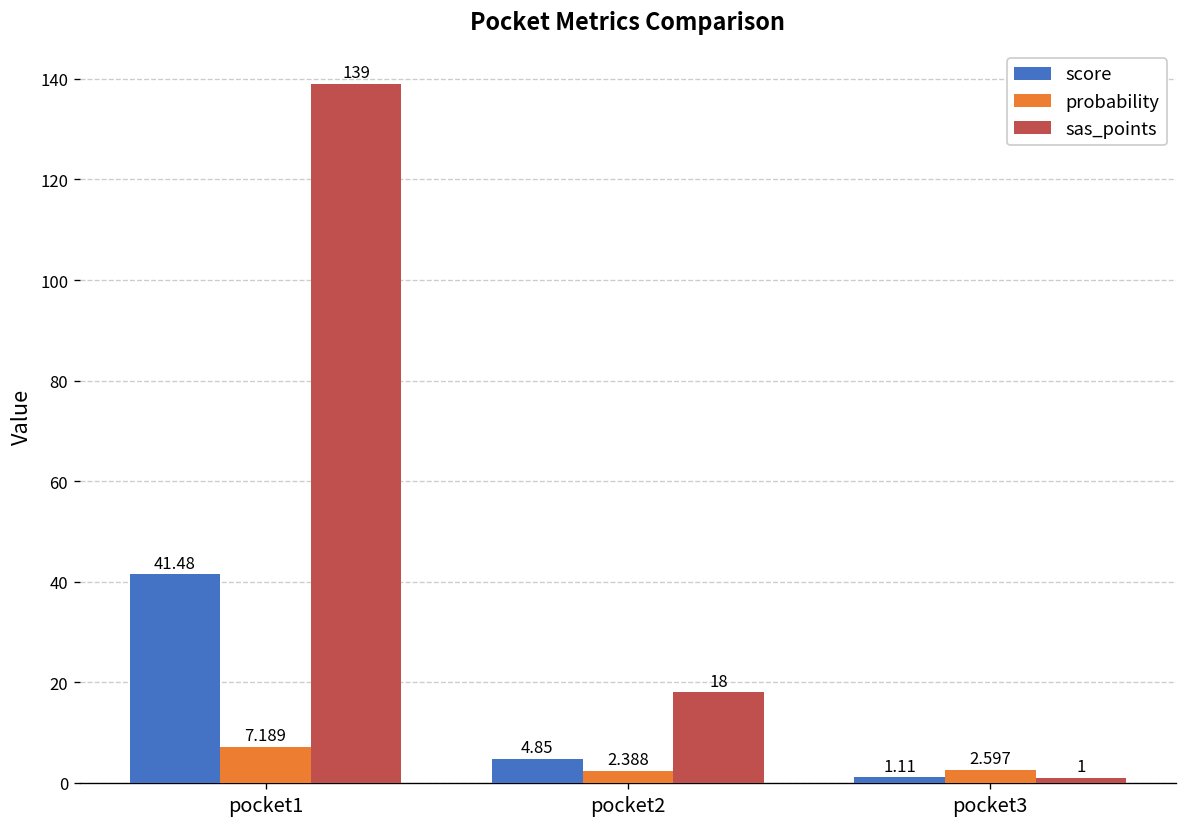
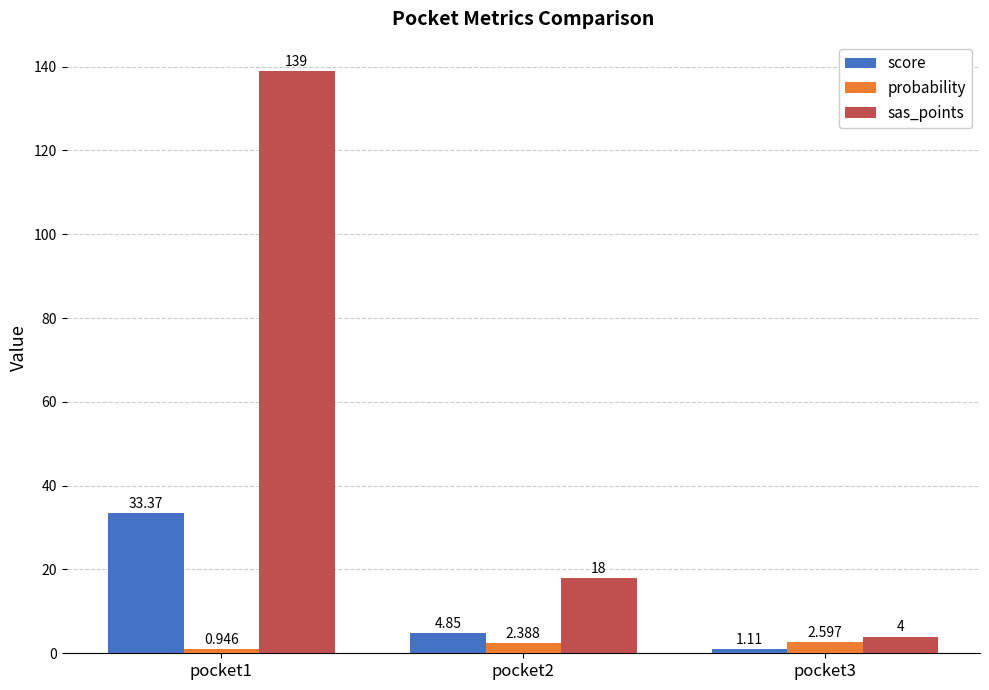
  {
    "score": {
-     "pocket1": 41.48,
+     "pocket1": 33.37,
      "pocket2": 4.85,
      "pocket3": 1.11
    },
    "probability": {
-     "pocket1": 7.189,
+     "pocket1": 0.946,
      "pocket2": 2.388,
      "pocket3": 2.597
    },
    "sas_points": {
      "pocket1": 139,
      "pocket2": 18,
-     "pocket3": 1
+     "pocket3": 4
    }
  }
